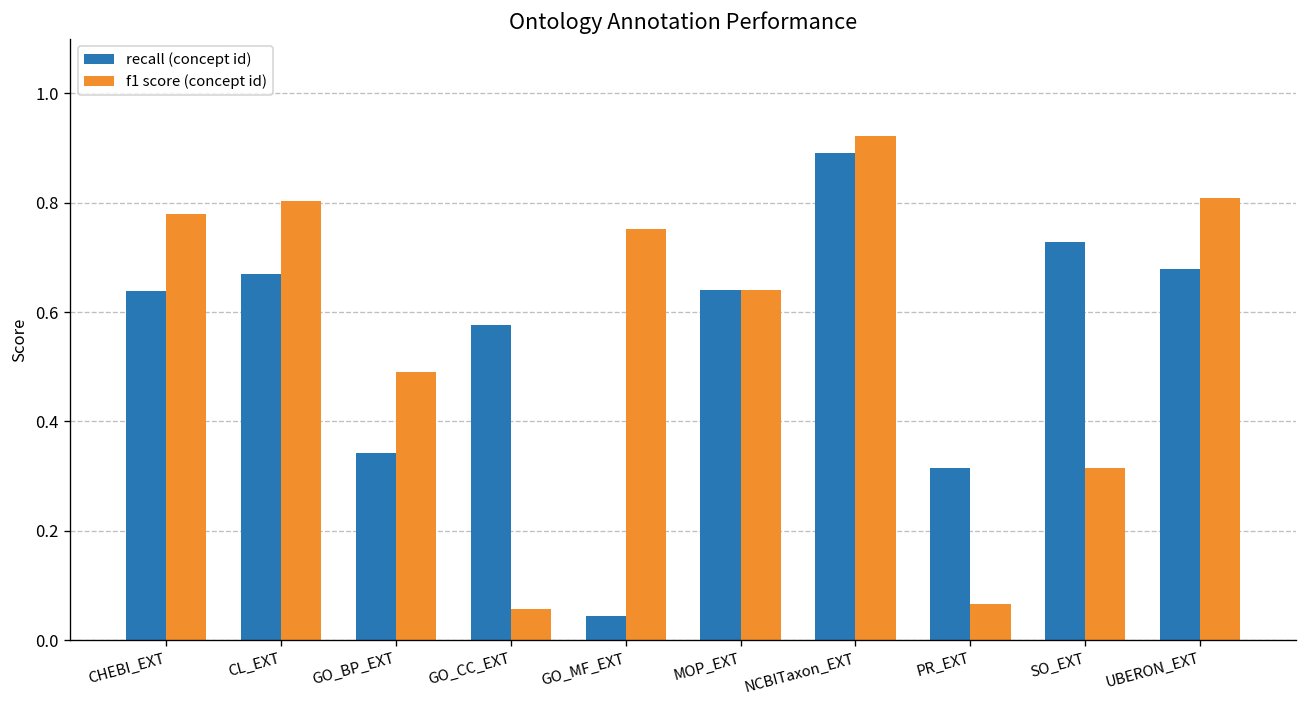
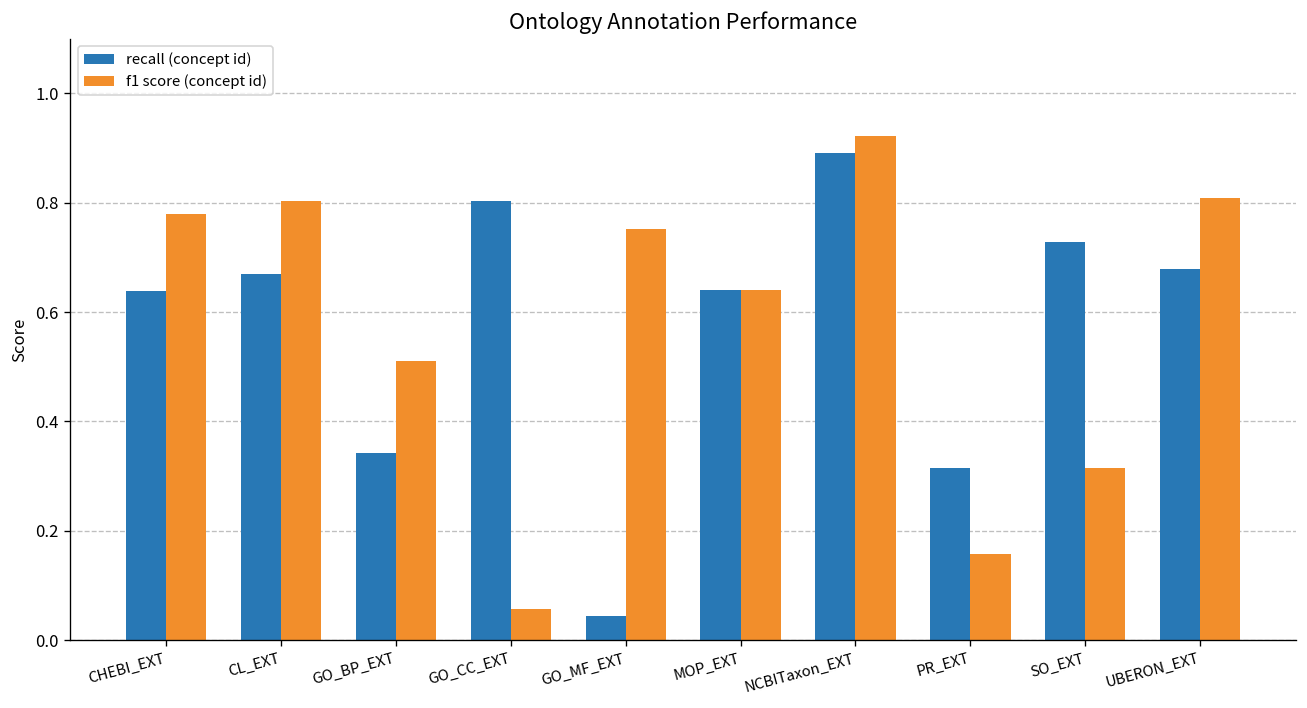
  {
    "recall (concept id)": {
      "CHEBI_EXT": 0.64,
      "CL_EXT": 0.67,
      "GO_BP_EXT": 0.34,
-     "GO_CC_EXT": 0.58,
+     "GO_CC_EXT": 0.80,
      "GO_MF_EXT": 0.04,
      "MOP_EXT": 0.64,
      "NCBITaxon_EXT": 0.89,
      "PR_EXT": 0.31,
      "SO_EXT": 0.73,
      "UBERON_EXT": 0.68
    },
    "f1 score (concept id)": {
      "CHEBI_EXT": 0.78,
      "CL_EXT": 0.80,
-     "GO_BP_EXT": 0.49,
+     "GO_BP_EXT": 0.51,
      "GO_CC_EXT": 0.06,
      "GO_MF_EXT": 0.75,
      "MOP_EXT": 0.64,
      "NCBITaxon_EXT": 0.92,
-     "PR_EXT": 0.07,
+     "PR_EXT": 0.16,
      "SO_EXT": 0.31,
      "UBERON_EXT": 0.81
    }
  }
